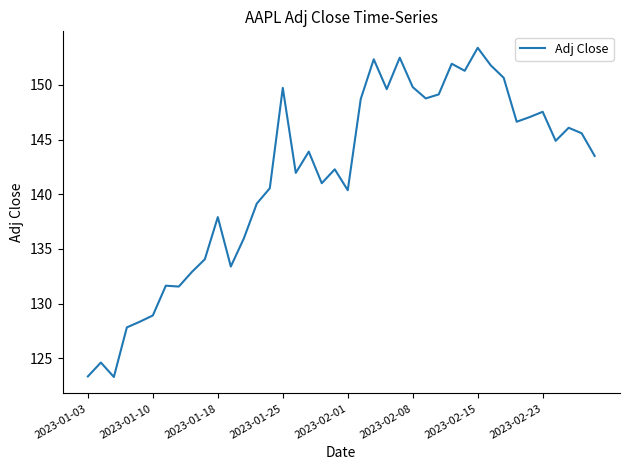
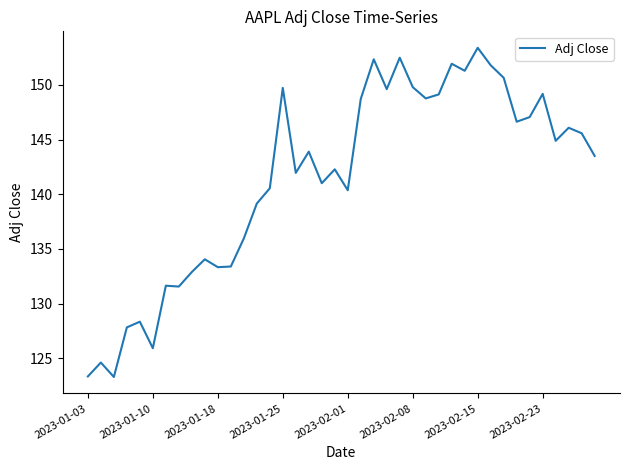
  {
    "2023-01-03": 123.3,
-   "2023-01-10": 128.9,
-   "2023-01-18": 137.9,
+   "2023-01-10": 125.9,
+   "2023-01-18": 133.3,
    "2023-01-25": 149.7,
    "2023-02-01": 140.4,
    "2023-02-08": 149.8,
    "2023-02-15": 153.4,
-   "2023-02-23": 147.5
+   "2023-02-23": 149.2
  }
